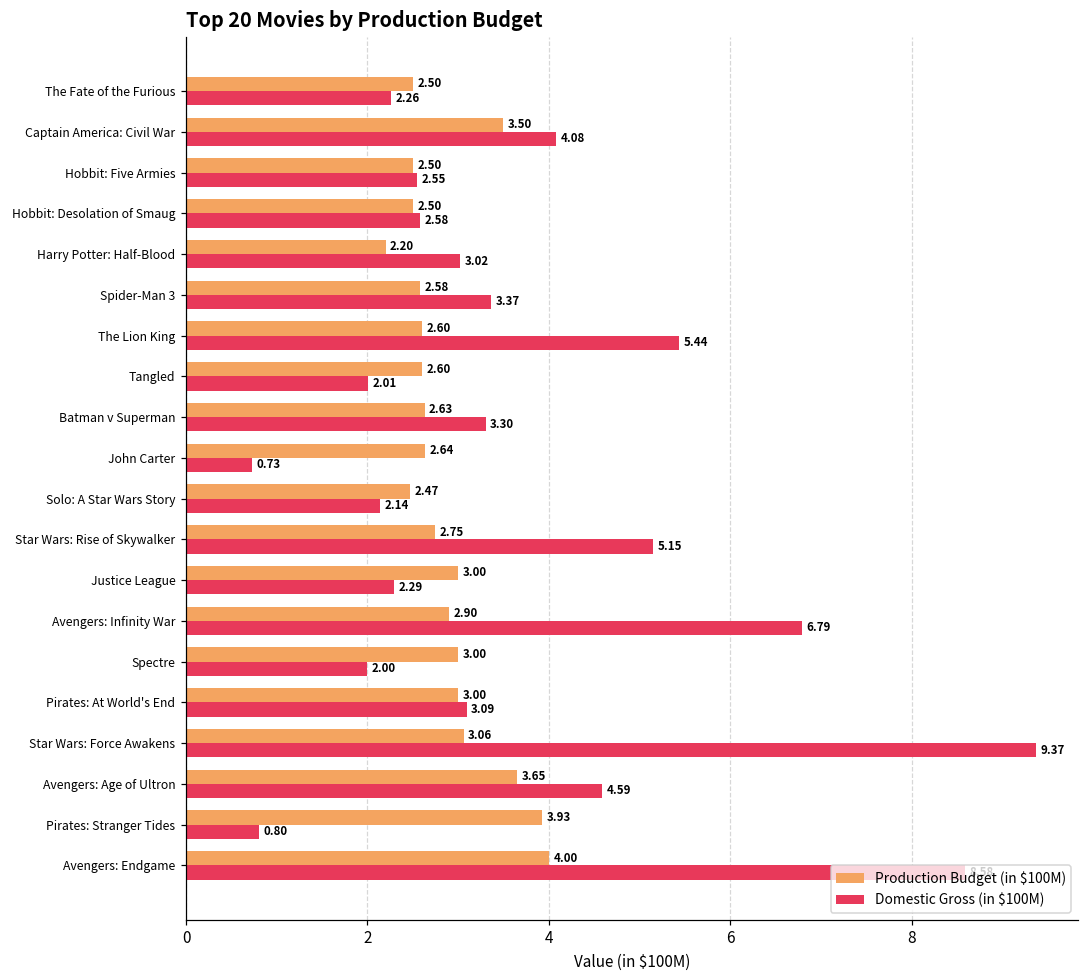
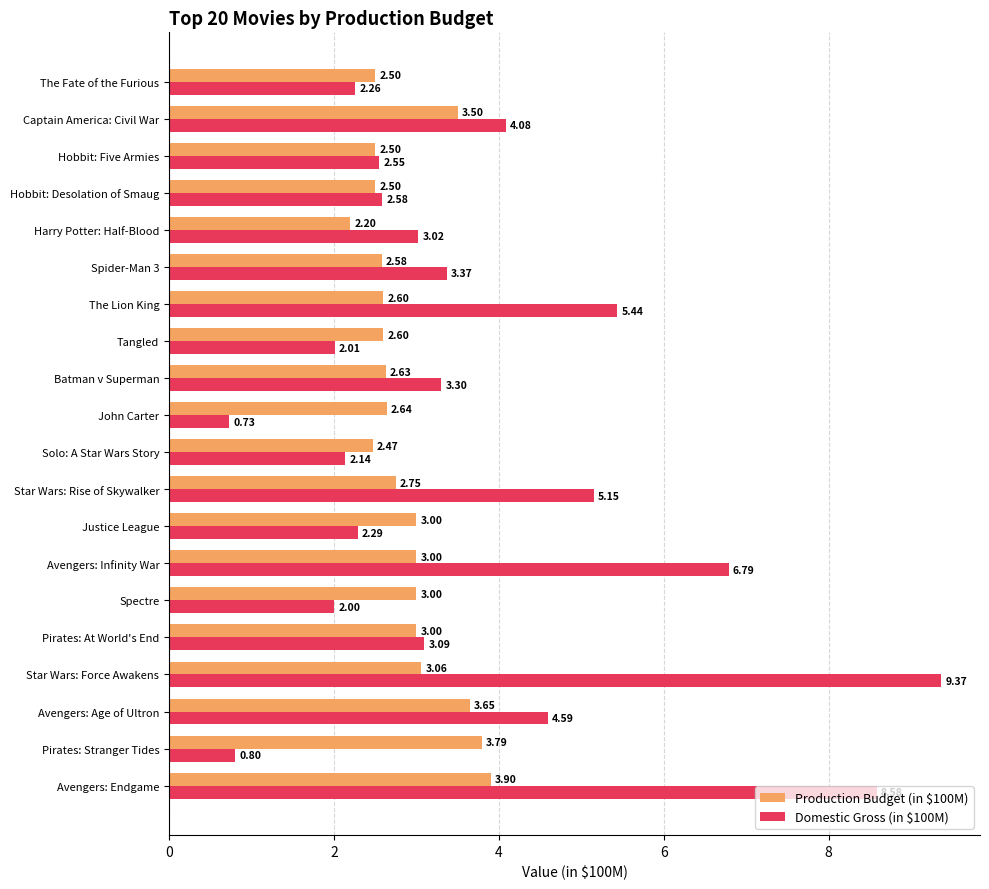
  {
    "Production Budget (in $100M)": {
      "The Fate of the Furious": 2.50,
      "Captain America: Civil War": 3.50,
      "Hobbit: Five Armies": 2.50,
      "Hobbit: Desolation of Smaug": 2.50,
      "Harry Potter: Half-Blood": 2.20,
      "Spider-Man 3": 2.58,
      "The Lion King": 2.60,
      "Tangled": 2.60,
      "Batman v Superman": 2.63,
      "John Carter": 2.64,
      "Solo: A Star Wars Story": 2.47,
      "Star Wars: Rise of Skywalker": 2.75,
      "Justice League": 3.00,
-     "Avengers: Infinity War": 2.90,
+     "Avengers: Infinity War": 3.00,
      "Spectre": 3.00,
      "Pirates: At World's End": 3.00,
      "Star Wars: Force Awakens": 3.06,
      "Avengers: Age of Ultron": 3.65,
-     "Pirates: Stranger Tides": 3.93,
-     "Avengers: Endgame": 4.00
+     "Pirates: Stranger Tides": 3.79,
+     "Avengers: Endgame": 3.90
    },
    "Domestic Gross (in $100M)": {
      "The Fate of the Furious": 2.26,
      "Captain America: Civil War": 4.08,
      "Hobbit: Five Armies": 2.55,
      "Hobbit: Desolation of Smaug": 2.58,
      "Harry Potter: Half-Blood": 3.02,
      "Spider-Man 3": 3.37,
      "The Lion King": 5.44,
      "Tangled": 2.01,
      "Batman v Superman": 3.30,
      "John Carter": 0.73,
      "Solo: A Star Wars Story": 2.14,
      "Star Wars: Rise of Skywalker": 5.15,
      "Justice League": 2.29,
      "Avengers: Infinity War": 6.79,
      "Spectre": 2.00,
      "Pirates: At World's End": 3.09,
      "Star Wars: Force Awakens": 9.37,
      "Avengers: Age of Ultron": 4.59,
      "Pirates: Stranger Tides": 0.80
    }
  }
